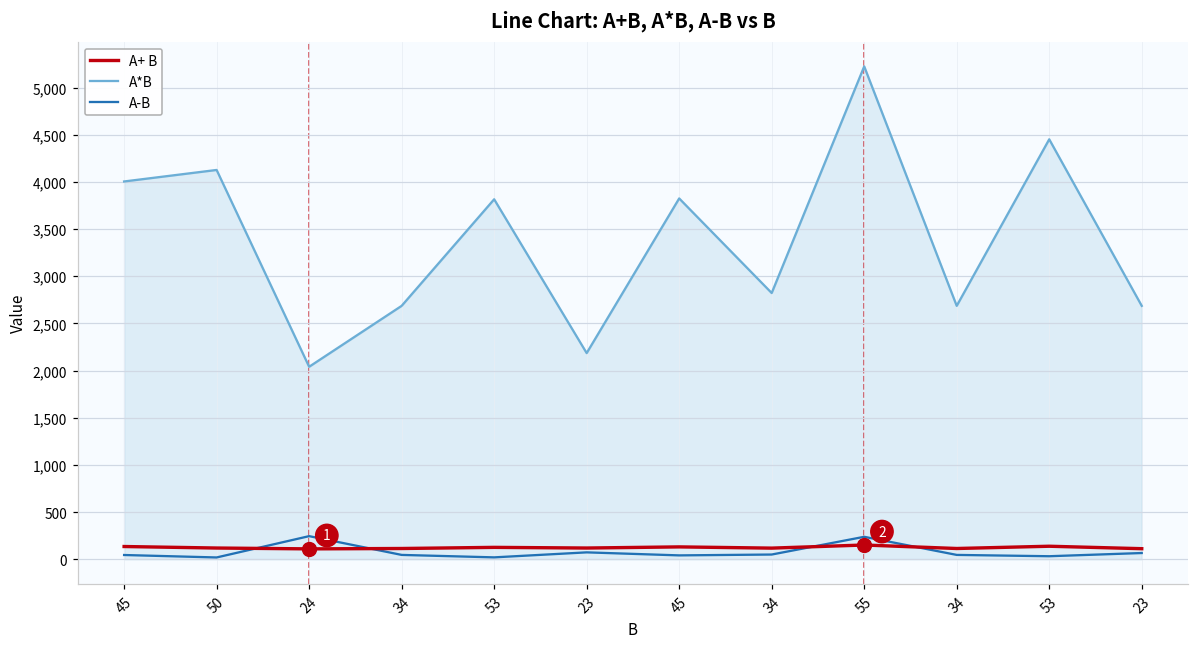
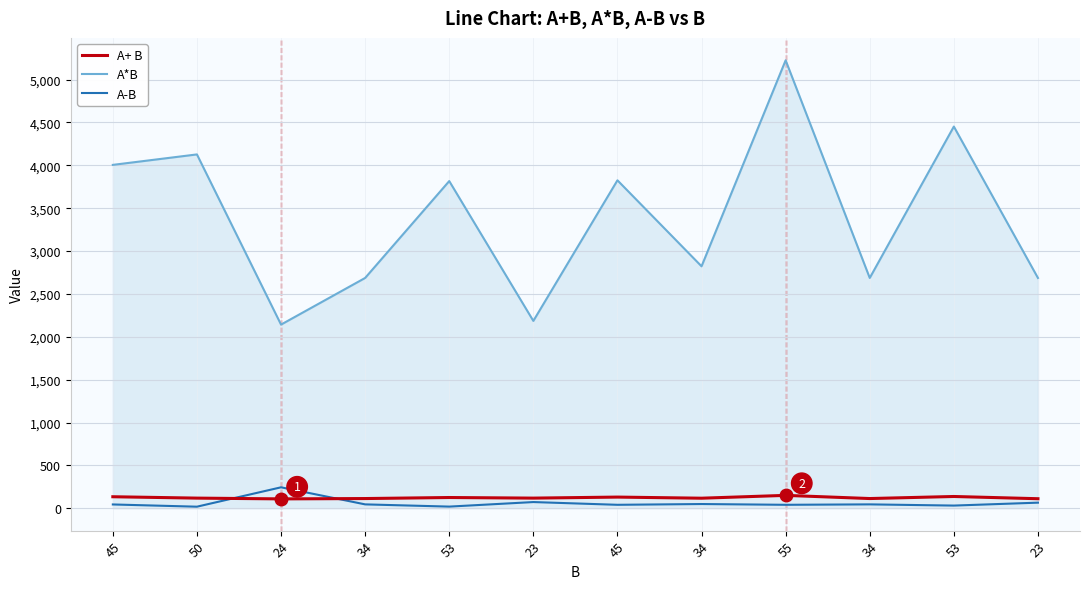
  {
    "A*B": {
      "50": "4,100",
-     "24": "2,000",
+     "24": "2,100",
      "55": "5,200"
    },
    "A-B": {
      "50": "0",
-     "55": "200"
+     "55": "0"
    }
  }
